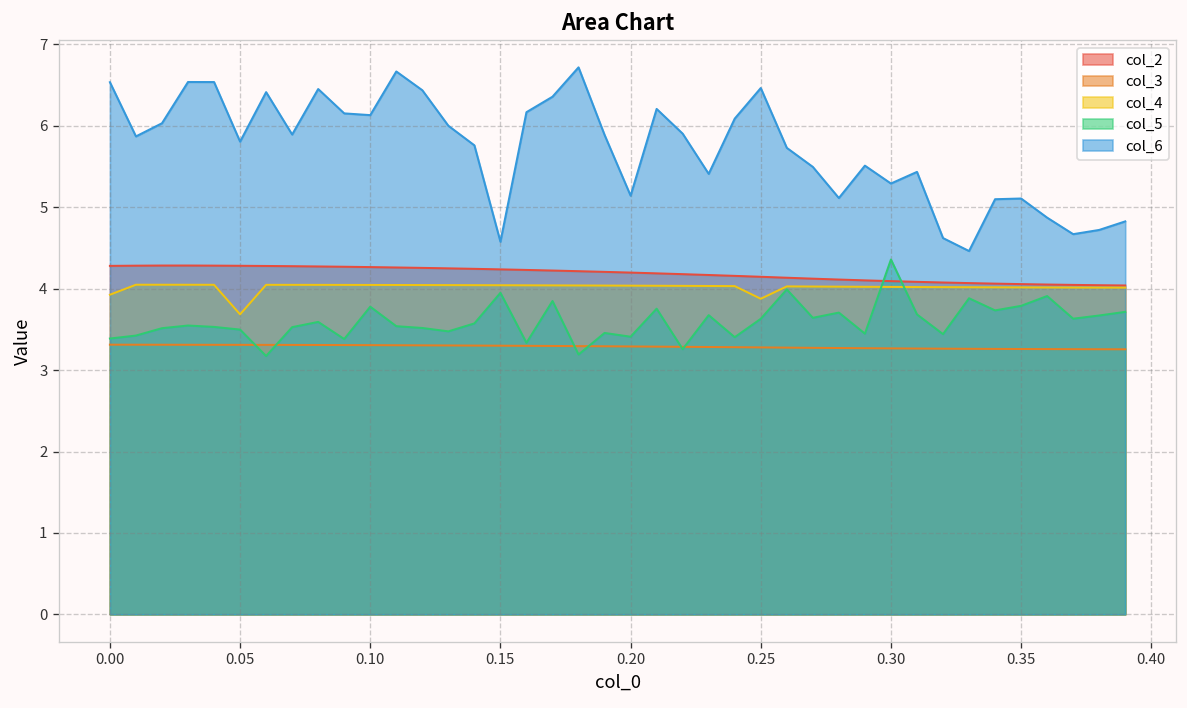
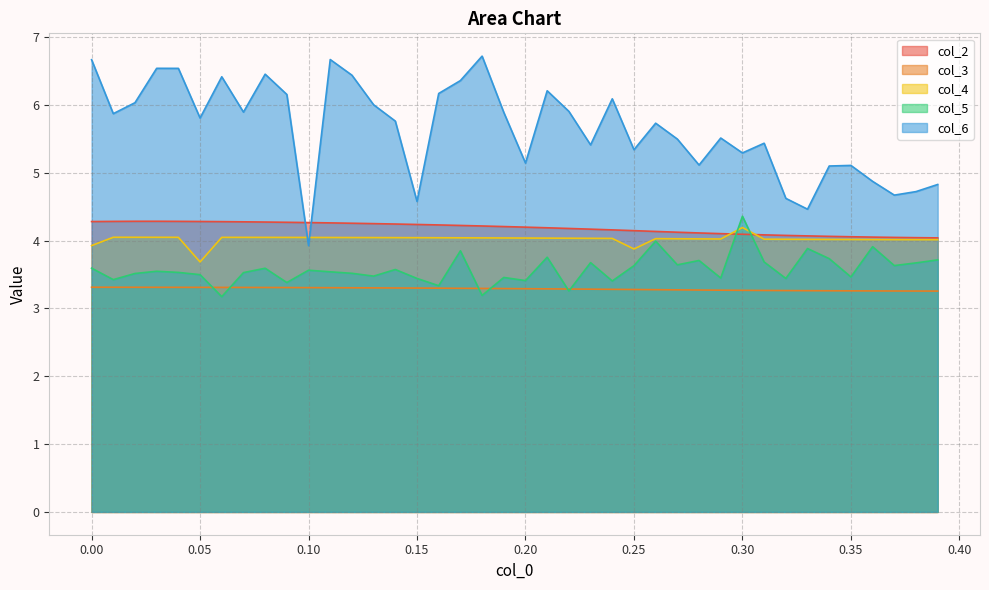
  {
    "col_4": {
      "0.00": 3.9,
      "0.05": 3.7,
      "0.10": 4.0,
      "0.15": 4.0,
      "0.20": 4.0,
      "0.25": 3.9,
-     "0.30": 4.0,
+     "0.30": 4.2,
      "0.35": 4.0
    },
    "col_5": {
-     "0.00": 3.4,
+     "0.00": 3.6,
      "0.05": 3.5,
-     "0.10": 3.8,
-     "0.15": 3.9,
+     "0.10": 3.6,
+     "0.15": 3.4,
      "0.20": 3.4,
      "0.25": 3.6,
      "0.30": 4.4,
-     "0.35": 3.8
+     "0.35": 3.5
    },
    "col_6": {
-     "0.00": 6.5,
+     "0.00": 6.7,
      "0.05": 5.8,
-     "0.10": 6.1,
+     "0.10": 3.9,
      "0.15": 4.6,
      "0.20": 5.1,
-     "0.25": 6.5,
+     "0.25": 5.3,
      "0.30": 5.3,
      "0.35": 5.1
    }
  }
